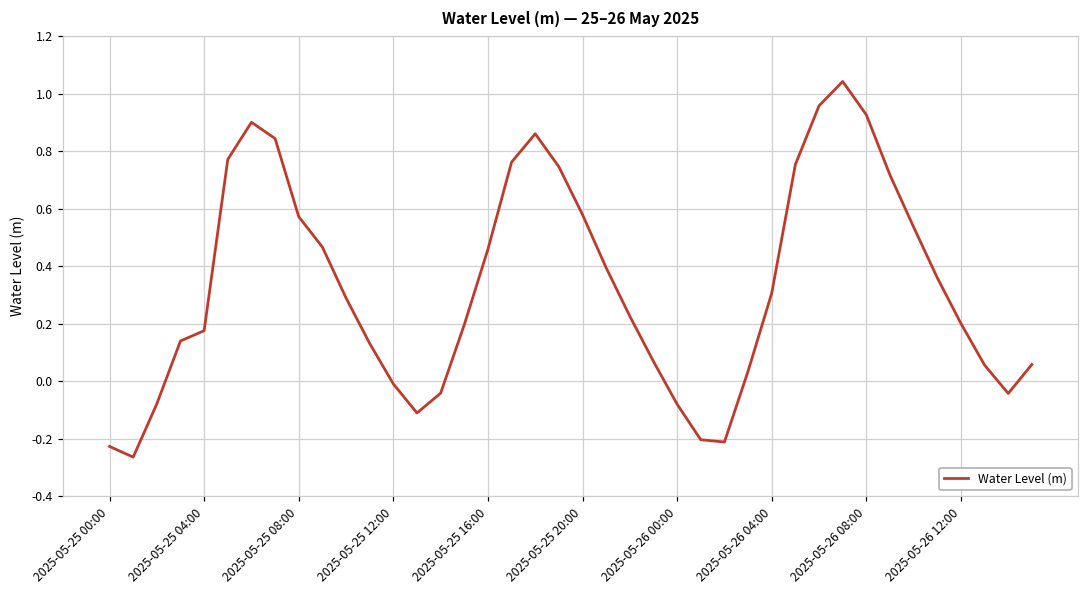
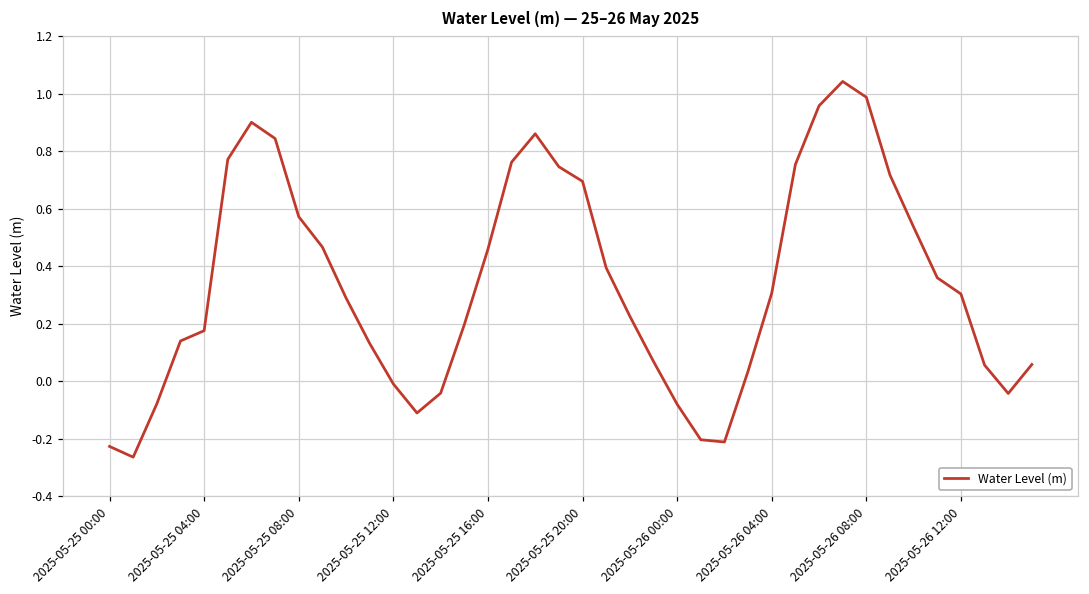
  {
    "2025-05-25 00:00": -0.23,
    "2025-05-25 04:00": 0.18,
    "2025-05-25 08:00": 0.57,
    "2025-05-25 12:00": -0.01,
    "2025-05-25 16:00": 0.46,
-   "2025-05-25 20:00": 0.58,
+   "2025-05-25 20:00": 0.69,
    "2025-05-26 00:00": -0.08,
    "2025-05-26 04:00": 0.31,
-   "2025-05-26 08:00": 0.93,
-   "2025-05-26 12:00": 0.20
+   "2025-05-26 08:00": 0.99,
+   "2025-05-26 12:00": 0.30
  }
